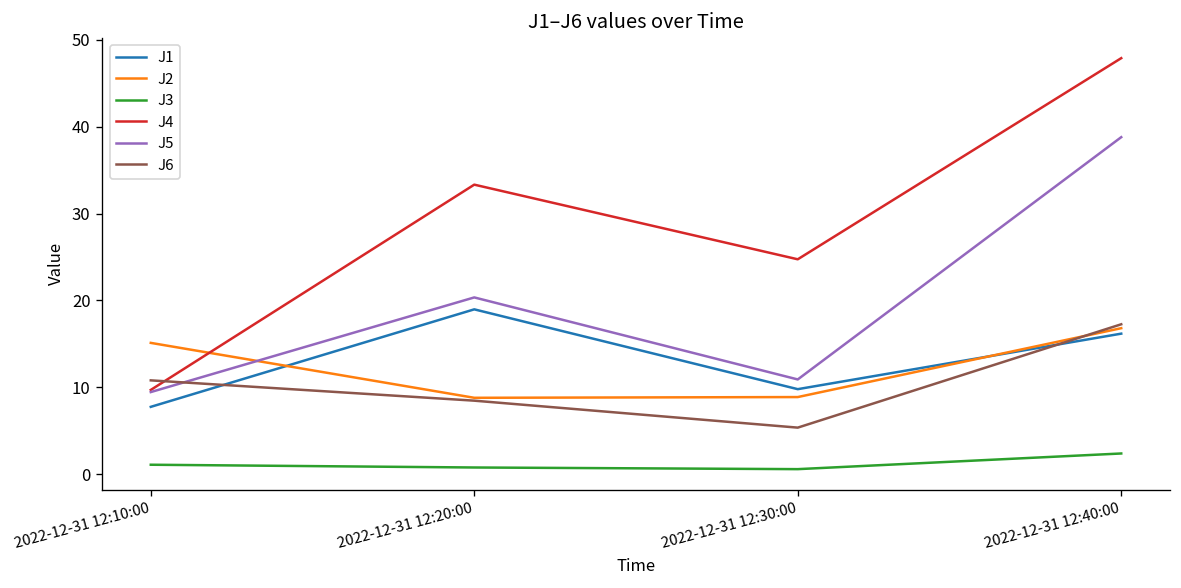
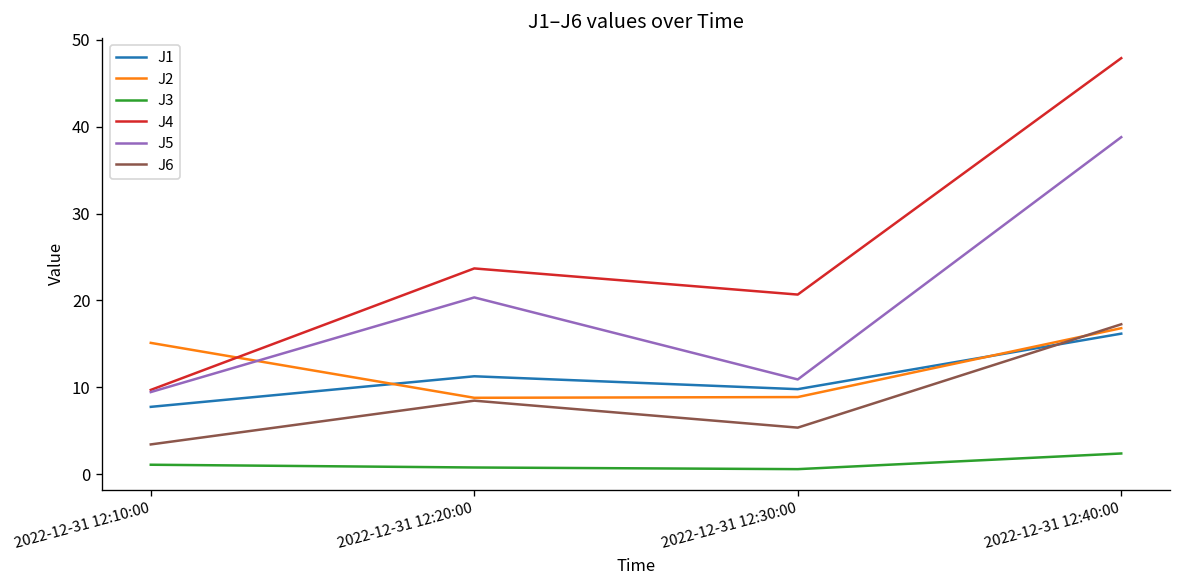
  {
    "J1": {
      "2022-12-31 12:10:00": 8,
-     "2022-12-31 12:20:00": 19,
+     "2022-12-31 12:20:00": 11,
      "2022-12-31 12:30:00": 10,
      "2022-12-31 12:40:00": 16
    },
    "J2": {
      "2022-12-31 12:10:00": 15,
      "2022-12-31 12:30:00": 9,
      "2022-12-31 12:40:00": 17
    },
    "J3": {
      "2022-12-31 12:10:00": 1,
      "2022-12-31 12:20:00": 1,
      "2022-12-31 12:30:00": 1,
      "2022-12-31 12:40:00": 2
    },
    "J4": {
-     "2022-12-31 12:20:00": 33,
-     "2022-12-31 12:30:00": 25,
+     "2022-12-31 12:20:00": 24,
+     "2022-12-31 12:30:00": 21,
      "2022-12-31 12:40:00": 48
    },
    "J5": {
      "2022-12-31 12:20:00": 20,
      "2022-12-31 12:30:00": 11,
      "2022-12-31 12:40:00": 39
    },
    "J6": {
-     "2022-12-31 12:10:00": 11,
+     "2022-12-31 12:10:00": 3,
      "2022-12-31 12:30:00": 5,
      "2022-12-31 12:40:00": 17
    }
  }
